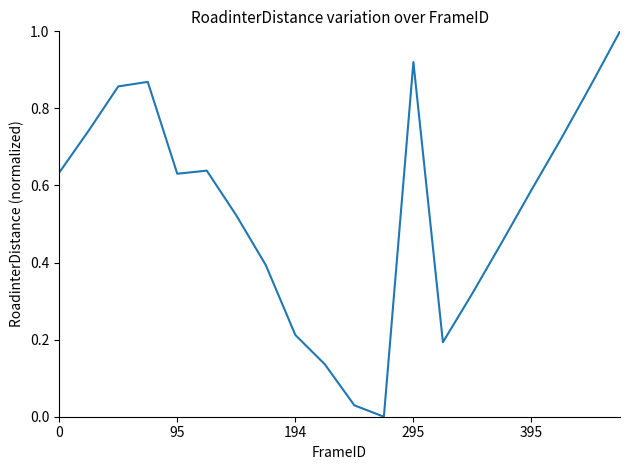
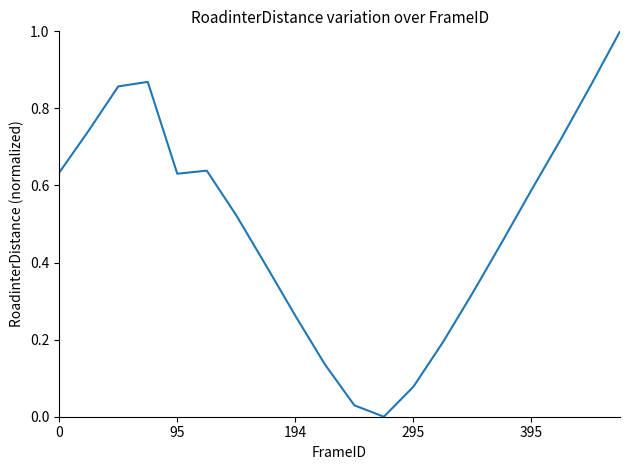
  {
    "0": 0.63,
    "95": 0.63,
-   "194": 0.21,
-   "295": 0.92,
+   "194": 0.26,
+   "295": 0.08,
    "395": 0.59
  }
